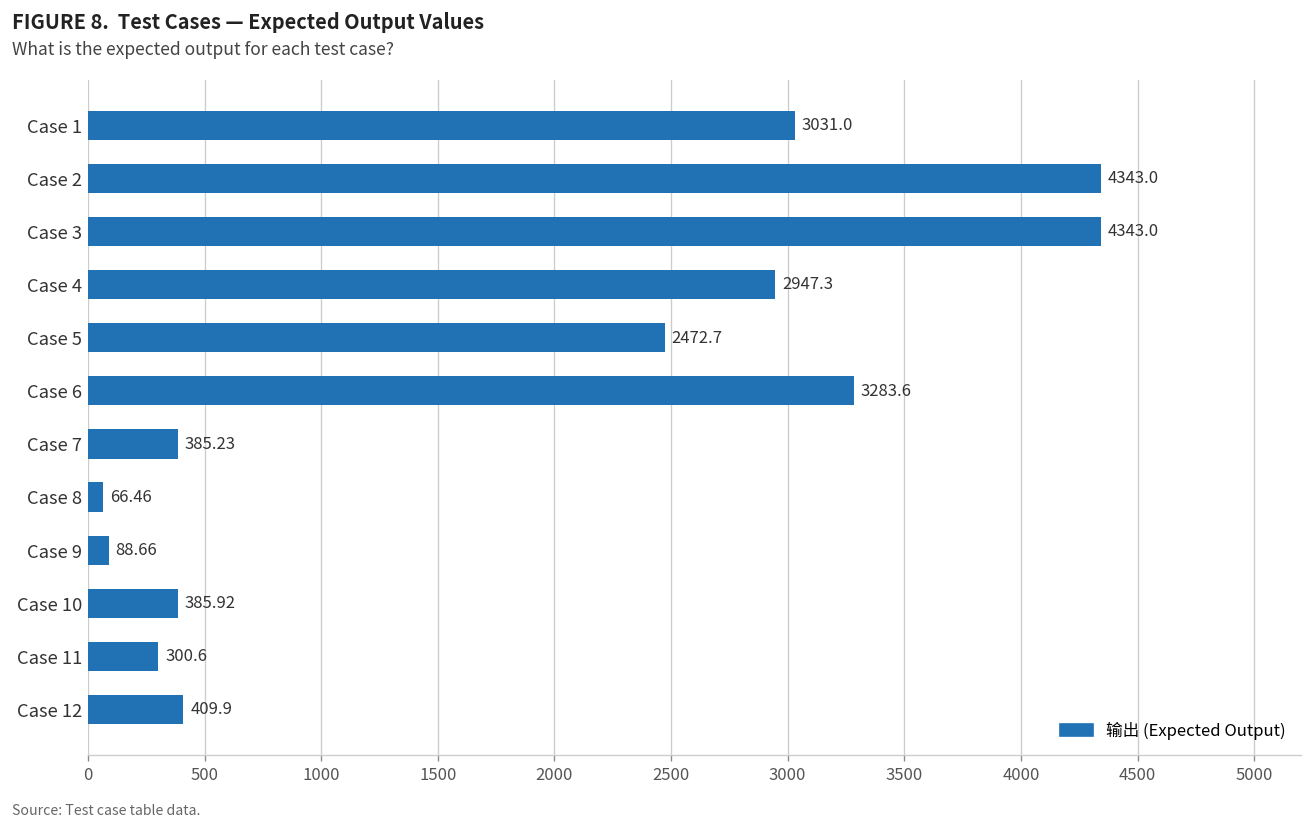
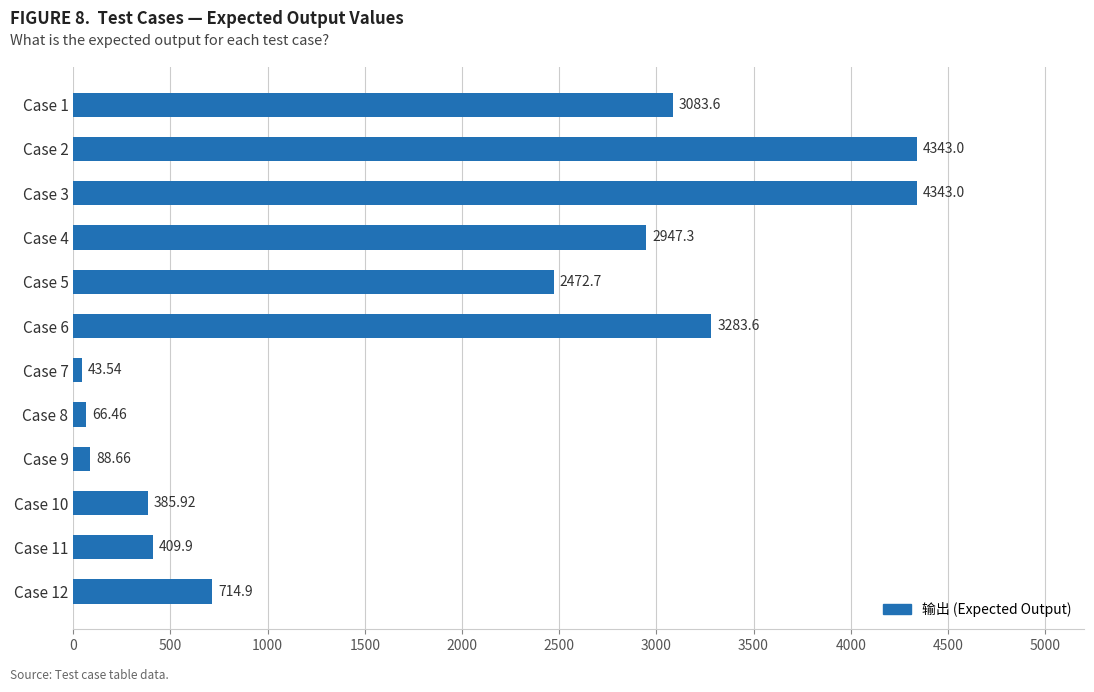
  {
-   "Case 1": 3031.0,
+   "Case 1": 3083.6,
    "Case 2": 4343.0,
    "Case 3": 4343.0,
    "Case 4": 2947.3,
    "Case 5": 2472.7,
    "Case 6": 3283.6,
-   "Case 7": 385.23,
+   "Case 7": 43.54,
    "Case 8": 66.46,
    "Case 9": 88.66,
    "Case 10": 385.92,
-   "Case 11": 300.6,
-   "Case 12": 409.9
+   "Case 11": 409.9,
+   "Case 12": 714.9
  }
